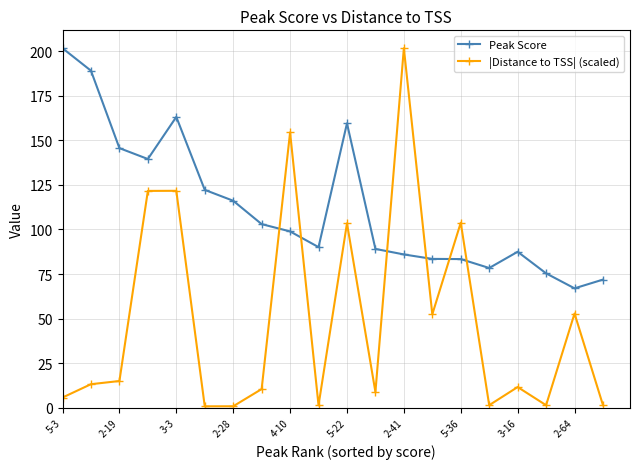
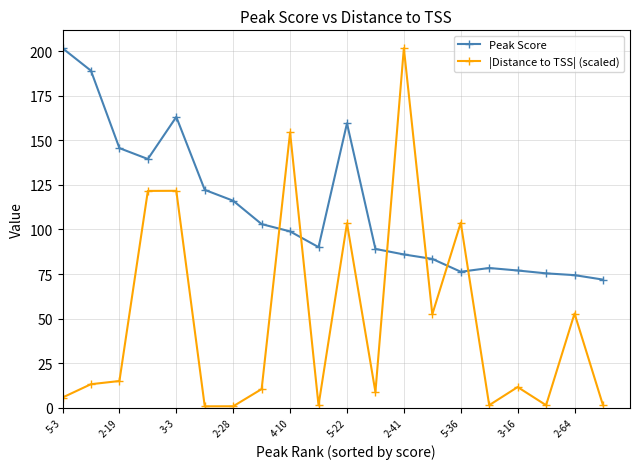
  {
    "Peak Score": {
      "5-3": 202,
      "2-19": 146,
      "3-3": 163,
      "2-28": 116,
      "4-10": 99,
      "5-22": 160,
      "2-41": 86,
-     "5-36": 83,
-     "3-16": 88,
-     "2-64": 67
+     "5-36": 76,
+     "3-16": 77,
+     "2-64": 74
    },
    "|Distance to TSS| (scaled)": {
      "5-3": 6,
      "2-19": 15,
      "3-3": 122,
      "2-28": 1,
      "4-10": 154,
      "5-22": 103,
      "2-41": 202,
      "5-36": 104,
      "3-16": 12,
      "2-64": 53
    }
  }
